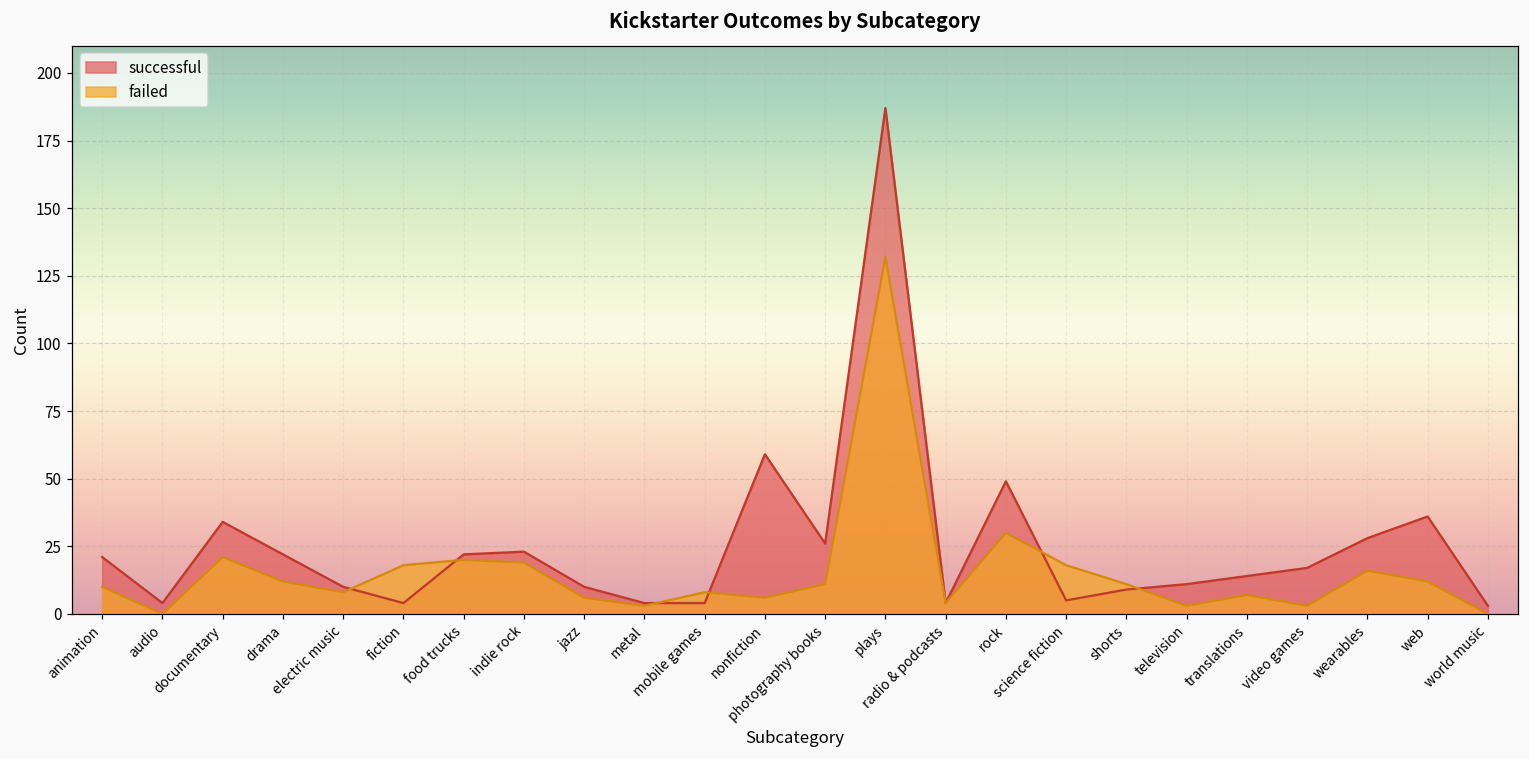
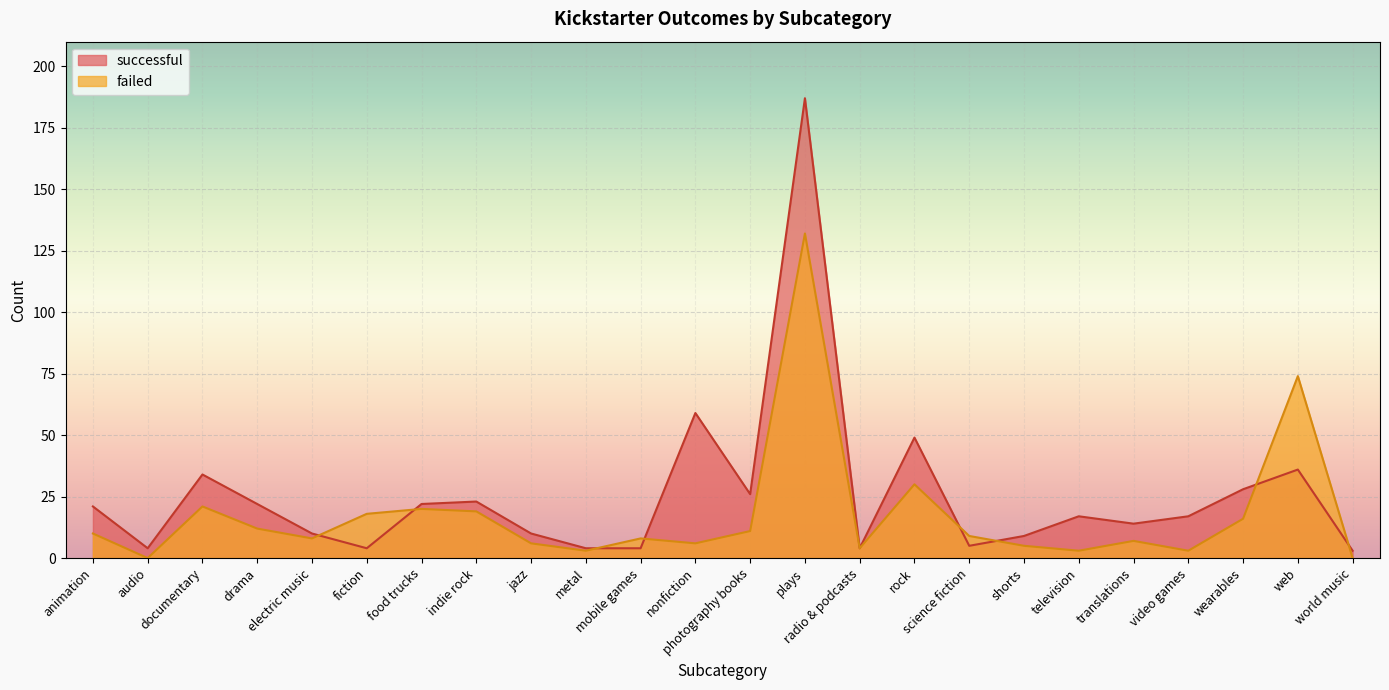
  {
    "successful": {
      "animation": 21,
      "audio": 4,
      "documentary": 34,
      "drama": 22,
      "electric music": 10,
      "fiction": 4,
      "food trucks": 22,
      "indie rock": 23,
      "jazz": 10,
      "mobile games": 4,
      "nonfiction": 59,
      "photography books": 26,
      "plays": 187,
      "rock": 49,
      "science fiction": 5,
      "shorts": 9,
-     "television": 11,
+     "television": 17,
      "translations": 14,
      "video games": 17,
      "wearables": 28,
      "web": 36,
      "world music": 3
    },
    "failed": {
      "animation": 10,
      "audio": 0,
      "documentary": 21,
      "drama": 12,
      "electric music": 8,
      "fiction": 18,
      "food trucks": 20,
      "indie rock": 19,
      "jazz": 6,
      "mobile games": 8,
      "nonfiction": 6,
      "photography books": 11,
      "plays": 132,
      "rock": 30,
-     "science fiction": 18,
-     "shorts": 11,
+     "science fiction": 9,
+     "shorts": 5,
      "television": 3,
      "translations": 7,
      "video games": 3,
      "wearables": 16,
-     "web": 12,
+     "web": 74,
      "world music": 0
    }
  }
